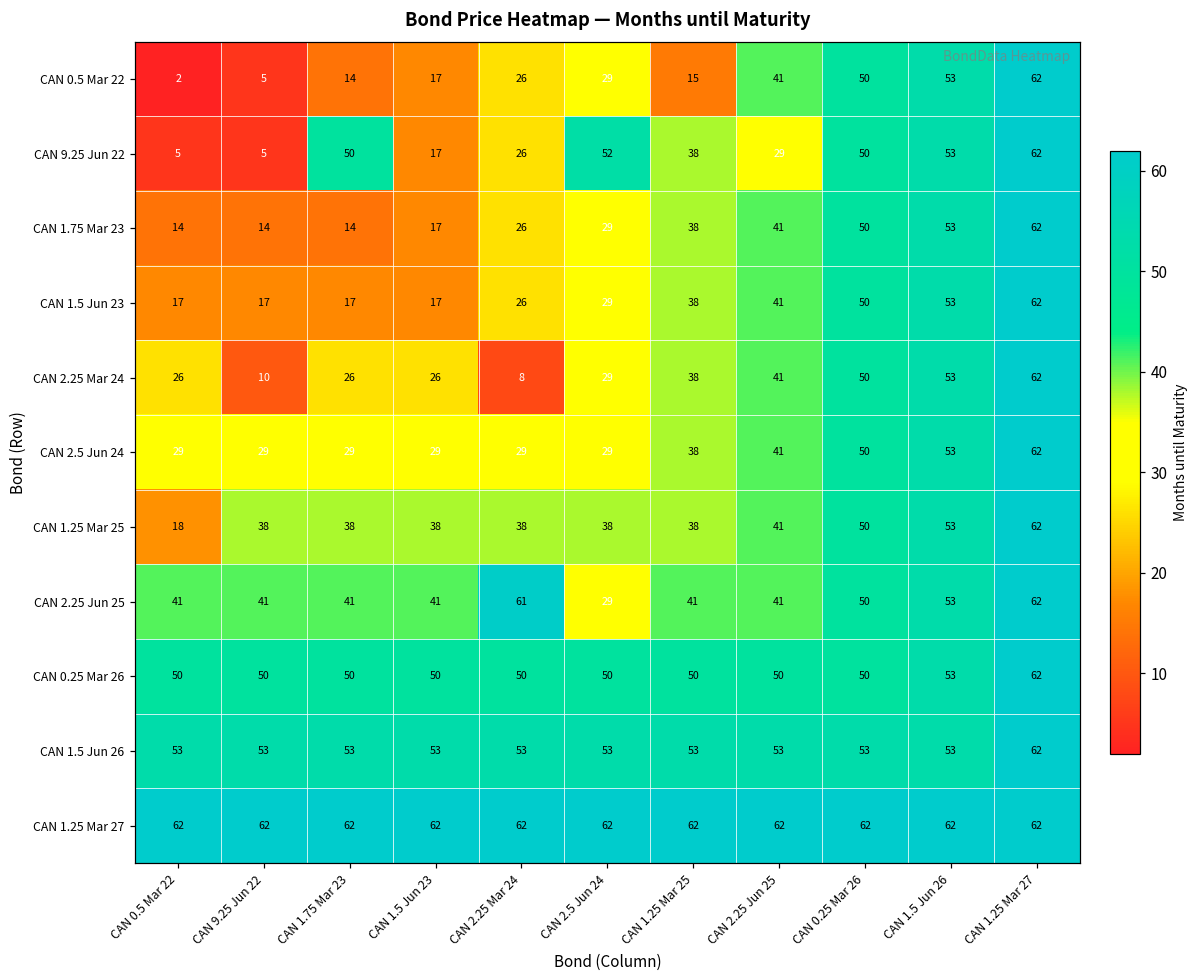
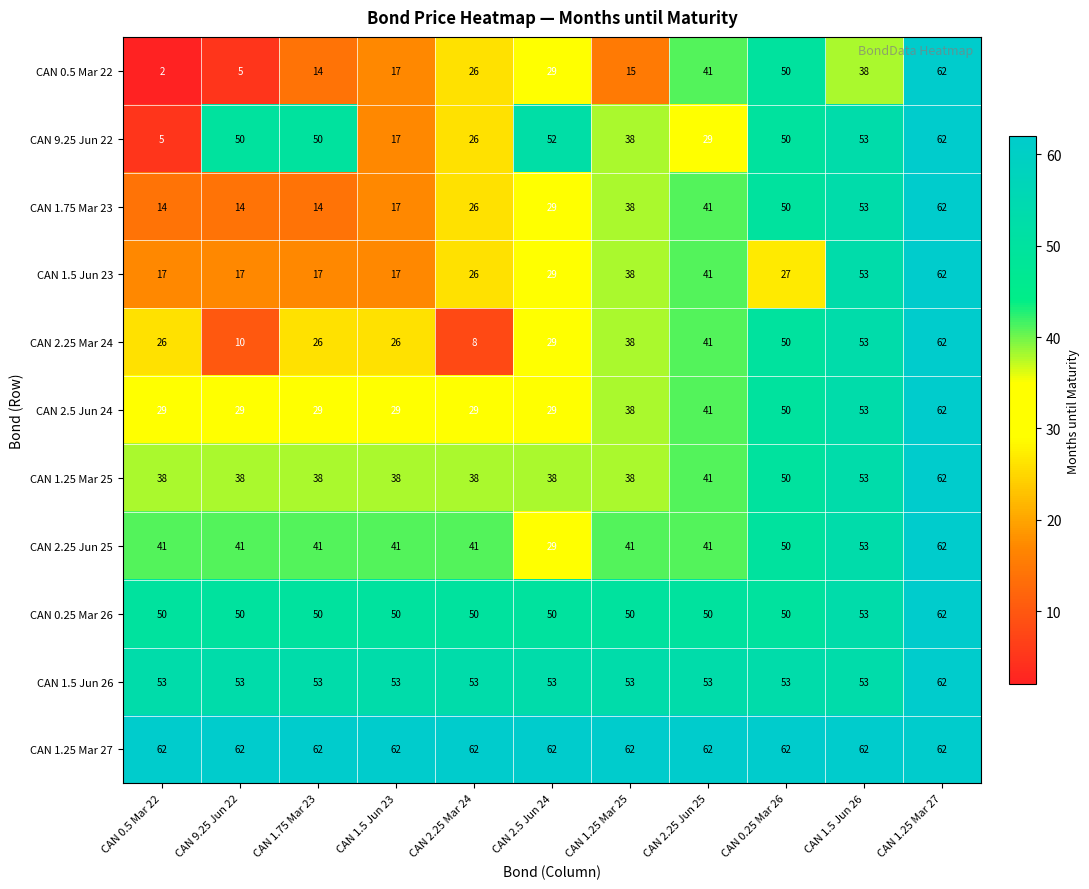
  {
    "CAN 0.5 Mar 22": {
      "CAN 0.5 Mar 22": 2,
      "CAN 9.25 Jun 22": 5,
      "CAN 1.75 Mar 23": 14,
      "CAN 1.5 Jun 23": 17,
      "CAN 2.25 Mar 24": 26,
      "CAN 2.5 Jun 24": 29,
      "CAN 1.25 Mar 25": 15,
      "CAN 2.25 Jun 25": 41,
      "CAN 0.25 Mar 26": 50,
-     "CAN 1.5 Jun 26": 53
+     "CAN 1.5 Jun 26": 38
    },
    "CAN 9.25 Jun 22": {
      "CAN 0.5 Mar 22": 5,
-     "CAN 9.25 Jun 22": 5,
+     "CAN 9.25 Jun 22": 50,
      "CAN 1.75 Mar 23": 50,
      "CAN 1.5 Jun 23": 17,
      "CAN 2.25 Mar 24": 26,
      "CAN 2.5 Jun 24": 52,
      "CAN 1.25 Mar 25": 38,
      "CAN 2.25 Jun 25": 29,
      "CAN 0.25 Mar 26": 50,
      "CAN 1.5 Jun 26": 53,
      "CAN 1.25 Mar 27": 62
    },
    "CAN 1.75 Mar 23": {
      "CAN 0.5 Mar 22": 14,
      "CAN 9.25 Jun 22": 14,
      "CAN 1.75 Mar 23": 14,
      "CAN 1.5 Jun 23": 17,
      "CAN 2.25 Mar 24": 26,
      "CAN 2.5 Jun 24": 29,
      "CAN 1.25 Mar 25": 38,
      "CAN 2.25 Jun 25": 41,
      "CAN 0.25 Mar 26": 50,
      "CAN 1.5 Jun 26": 53,
      "CAN 1.25 Mar 27": 62
    },
    "CAN 1.5 Jun 23": {
      "CAN 0.5 Mar 22": 17,
      "CAN 9.25 Jun 22": 17,
      "CAN 1.75 Mar 23": 17,
      "CAN 1.5 Jun 23": 17,
      "CAN 2.25 Mar 24": 26,
      "CAN 2.5 Jun 24": 29,
      "CAN 1.25 Mar 25": 38,
      "CAN 2.25 Jun 25": 41,
-     "CAN 0.25 Mar 26": 50,
+     "CAN 0.25 Mar 26": 27,
      "CAN 1.5 Jun 26": 53,
      "CAN 1.25 Mar 27": 62
    },
    "CAN 2.25 Mar 24": {
      "CAN 0.5 Mar 22": 26,
      "CAN 9.25 Jun 22": 10,
      "CAN 1.75 Mar 23": 26,
      "CAN 1.5 Jun 23": 26,
      "CAN 2.25 Mar 24": 8,
      "CAN 2.5 Jun 24": 29,
      "CAN 1.25 Mar 25": 38,
      "CAN 2.25 Jun 25": 41,
      "CAN 0.25 Mar 26": 50,
      "CAN 1.5 Jun 26": 53,
      "CAN 1.25 Mar 27": 62
    },
    "CAN 2.5 Jun 24": {
      "CAN 0.5 Mar 22": 29,
      "CAN 9.25 Jun 22": 29,
      "CAN 1.75 Mar 23": 29,
      "CAN 1.5 Jun 23": 29,
      "CAN 2.25 Mar 24": 29,
      "CAN 2.5 Jun 24": 29,
      "CAN 1.25 Mar 25": 38,
      "CAN 2.25 Jun 25": 41,
      "CAN 0.25 Mar 26": 50,
      "CAN 1.5 Jun 26": 53,
      "CAN 1.25 Mar 27": 62
    },
    "CAN 1.25 Mar 25": {
-     "CAN 0.5 Mar 22": 18,
+     "CAN 0.5 Mar 22": 38,
      "CAN 9.25 Jun 22": 38,
      "CAN 1.75 Mar 23": 38,
      "CAN 1.5 Jun 23": 38,
      "CAN 2.25 Mar 24": 38,
      "CAN 2.5 Jun 24": 38,
      "CAN 1.25 Mar 25": 38,
      "CAN 2.25 Jun 25": 41,
      "CAN 0.25 Mar 26": 50,
      "CAN 1.5 Jun 26": 53,
      "CAN 1.25 Mar 27": 62
    },
    "CAN 2.25 Jun 25": {
      "CAN 0.5 Mar 22": 41,
      "CAN 9.25 Jun 22": 41,
      "CAN 1.75 Mar 23": 41,
      "CAN 1.5 Jun 23": 41,
-     "CAN 2.25 Mar 24": 61,
+     "CAN 2.25 Mar 24": 41,
      "CAN 2.5 Jun 24": 29,
      "CAN 1.25 Mar 25": 41,
      "CAN 2.25 Jun 25": 41,
      "CAN 0.25 Mar 26": 50,
      "CAN 1.5 Jun 26": 53,
      "CAN 1.25 Mar 27": 62
    },
    "CAN 0.25 Mar 26": {
      "CAN 0.5 Mar 22": 50,
      "CAN 9.25 Jun 22": 50,
      "CAN 1.75 Mar 23": 50,
      "CAN 1.5 Jun 23": 50,
      "CAN 2.25 Mar 24": 50,
      "CAN 2.5 Jun 24": 50,
      "CAN 1.25 Mar 25": 50,
      "CAN 2.25 Jun 25": 50,
      "CAN 0.25 Mar 26": 50,
      "CAN 1.5 Jun 26": 53,
      "CAN 1.25 Mar 27": 62
    },
    "CAN 1.5 Jun 26": {
      "CAN 0.5 Mar 22": 53,
      "CAN 9.25 Jun 22": 53,
      "CAN 1.75 Mar 23": 53,
      "CAN 1.5 Jun 23": 53,
      "CAN 2.25 Mar 24": 53,
      "CAN 2.5 Jun 24": 53,
      "CAN 1.25 Mar 25": 53,
      "CAN 2.25 Jun 25": 53,
      "CAN 0.25 Mar 26": 53,
      "CAN 1.5 Jun 26": 53,
      "CAN 1.25 Mar 27": 62
    },
    "CAN 1.25 Mar 27": {
      "CAN 0.5 Mar 22": 62,
      "CAN 9.25 Jun 22": 62,
      "CAN 1.75 Mar 23": 62,
      "CAN 1.5 Jun 23": 62,
      "CAN 2.25 Mar 24": 62,
      "CAN 2.5 Jun 24": 62,
      "CAN 1.25 Mar 25": 62,
      "CAN 2.25 Jun 25": 62,
      "CAN 0.25 Mar 26": 62,
      "CAN 1.5 Jun 26": 62,
      "CAN 1.25 Mar 27": 62
    }
  }
